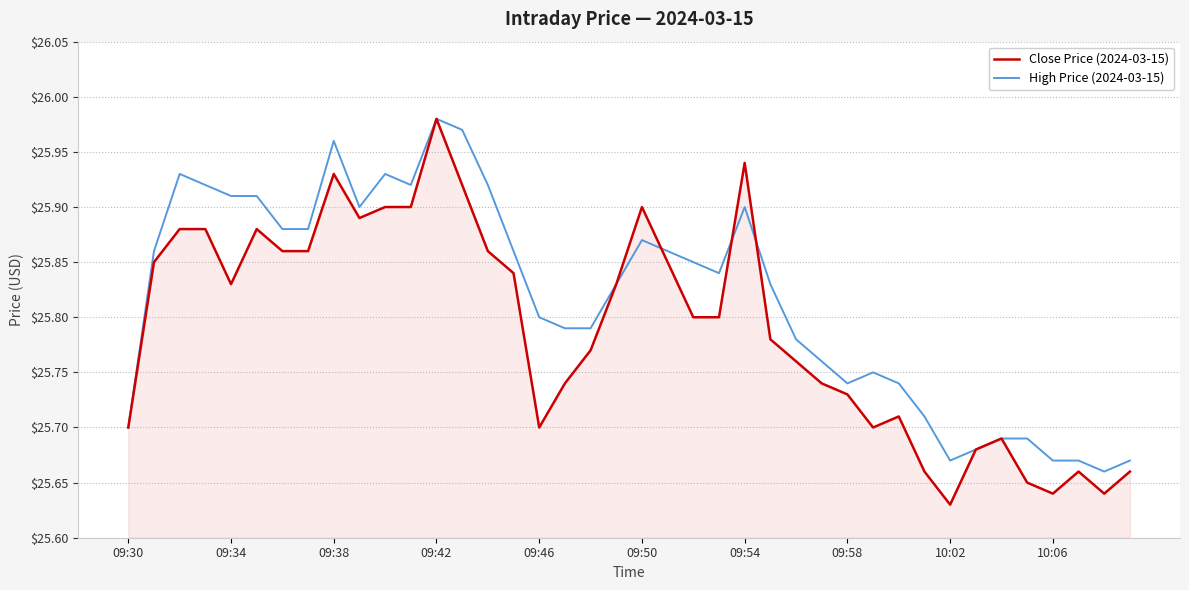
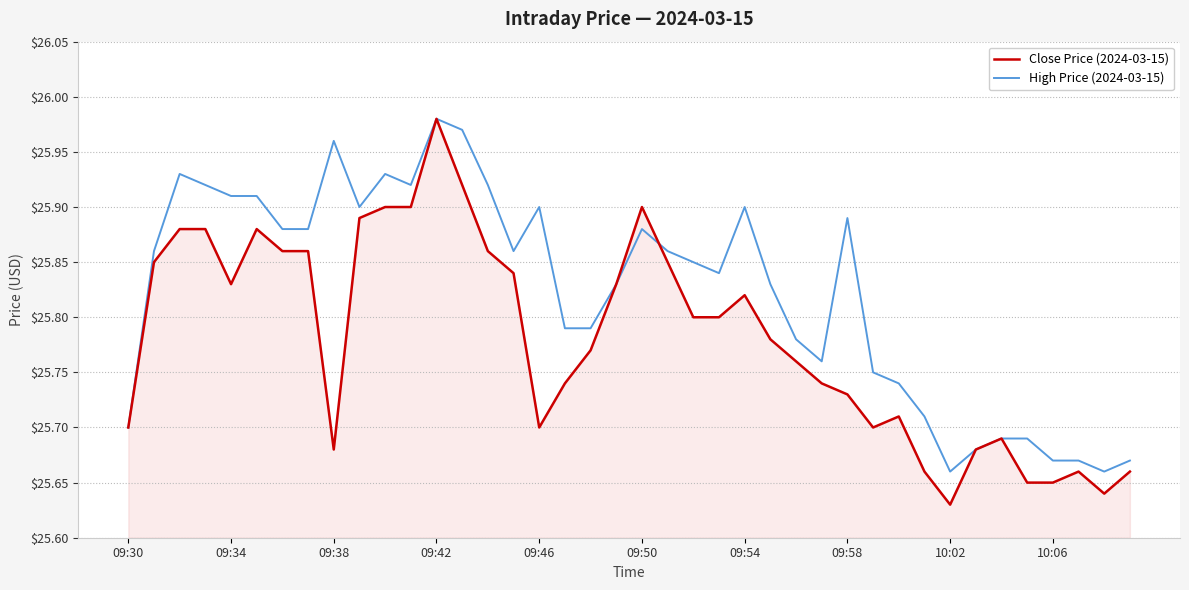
  {
    "Close Price (2024-03-15)": {
      "09:34": "$25.83",
-     "09:38": "$25.93",
+     "09:38": "$25.68",
      "09:46": "$25.70",
      "09:50": "$25.90",
-     "09:54": "$25.94",
+     "09:54": "$25.82",
      "09:58": "$25.73",
      "10:02": "$25.63",
-     "10:06": "$25.64"
+     "10:06": "$25.65"
    },
    "High Price (2024-03-15)": {
      "09:34": "$25.91",
      "09:38": "$25.96",
-     "09:46": "$25.8",
-     "09:50": "$25.87",
+     "09:46": "$25.9",
+     "09:50": "$25.88",
      "09:54": "$25.90",
-     "09:58": "$25.74",
-     "10:02": "$25.67",
+     "09:58": "$25.89",
+     "10:02": "$25.66",
      "10:06": "$25.67"
    }
  }
